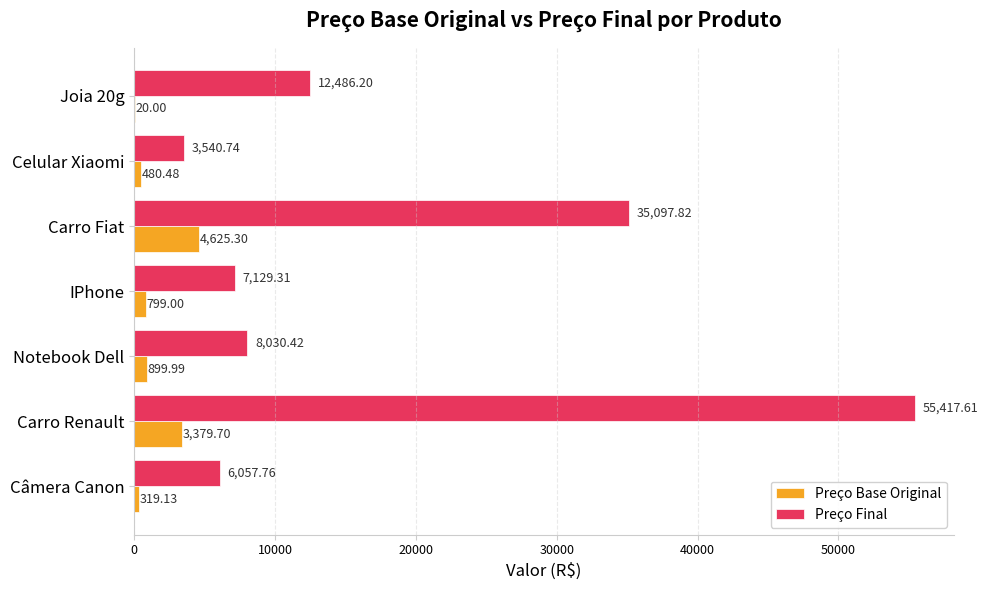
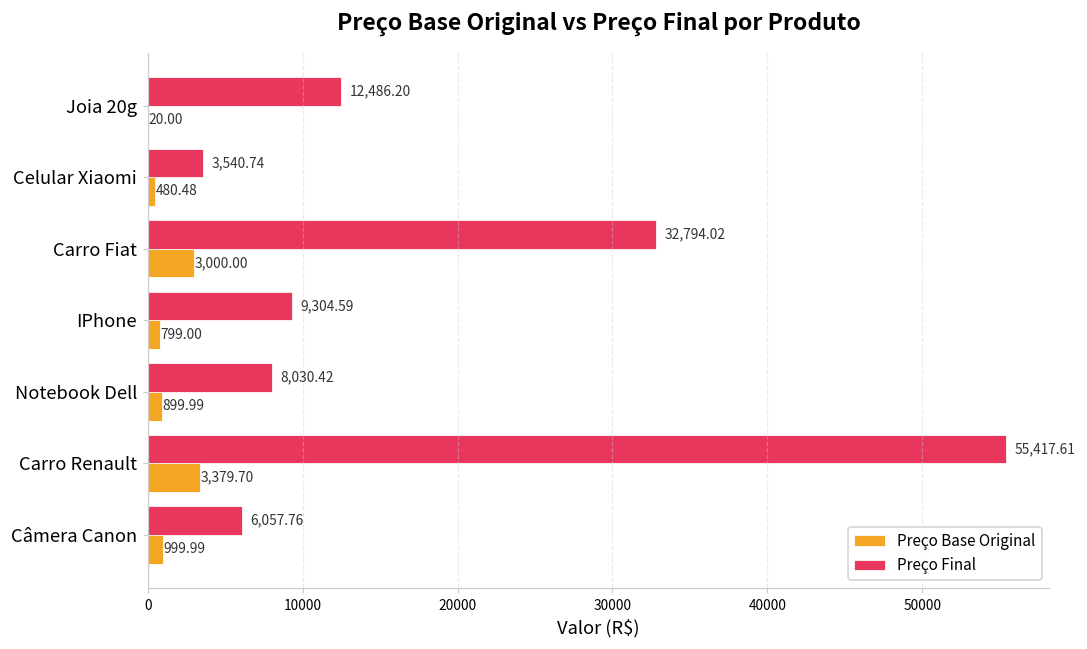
  {
    "Preço Base Original": {
      "Joia 20g": "20.00",
      "Celular Xiaomi": "480.48",
-     "Carro Fiat": "4,625.30",
+     "Carro Fiat": "3,000.00",
      "IPhone": "799.00",
      "Notebook Dell": "899.99",
      "Carro Renault": "3,379.70",
-     "Câmera Canon": "319.13"
+     "Câmera Canon": "999.99"
    },
    "Preço Final": {
      "Joia 20g": "12,486.20",
      "Celular Xiaomi": "3,540.74",
-     "Carro Fiat": "35,097.82",
-     "IPhone": "7,129.31",
+     "Carro Fiat": "32,794.02",
+     "IPhone": "9,304.59",
      "Notebook Dell": "8,030.42",
      "Carro Renault": "55,417.61",
      "Câmera Canon": "6,057.76"
    }
  }
